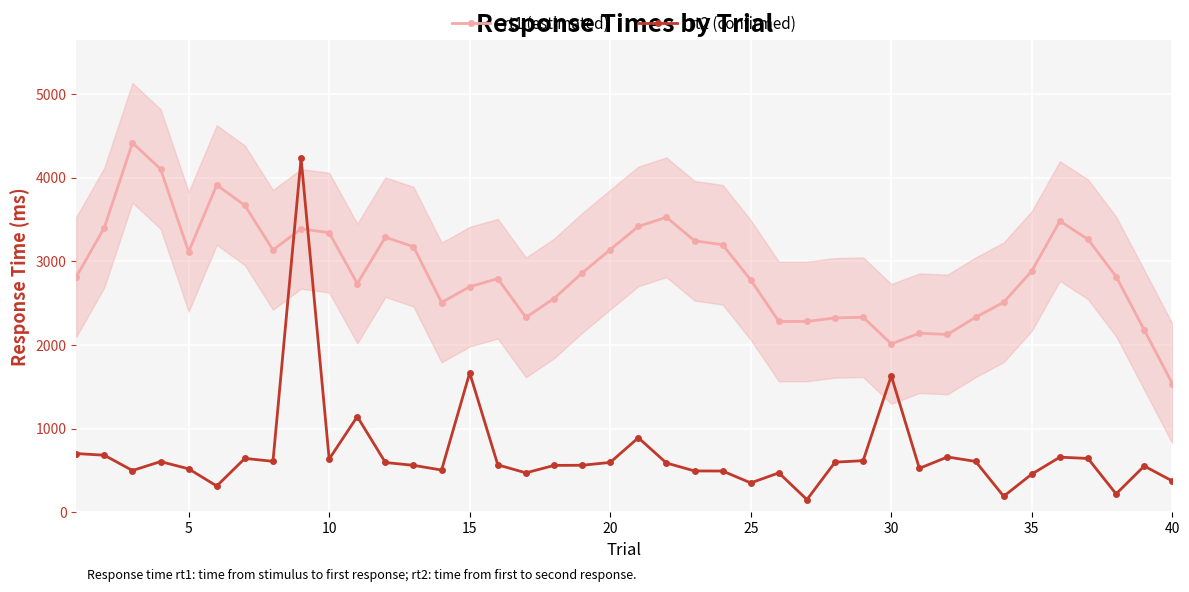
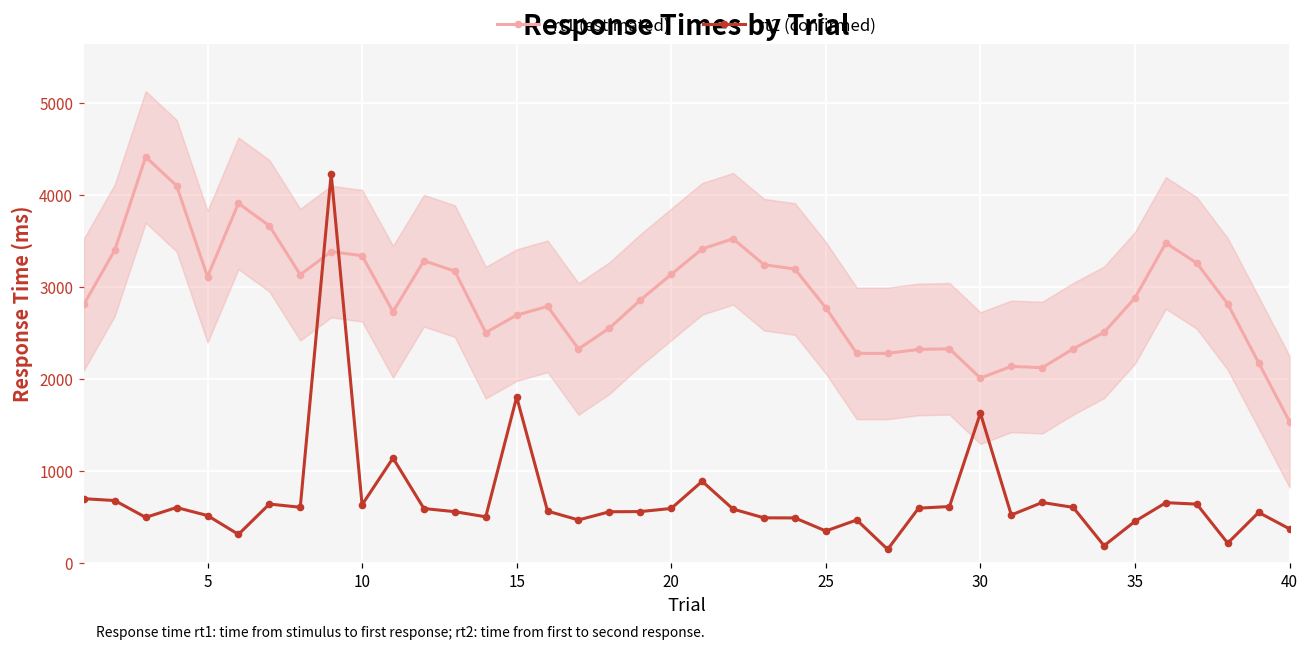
  {
    "rt2 (confirmed)": {
      "5": 500,
      "10": 600,
-     "15": 1700,
+     "15": 1800,
      "20": 600,
      "25": 400,
      "30": 1600,
      "35": 500,
      "40": 400
    }
  }
